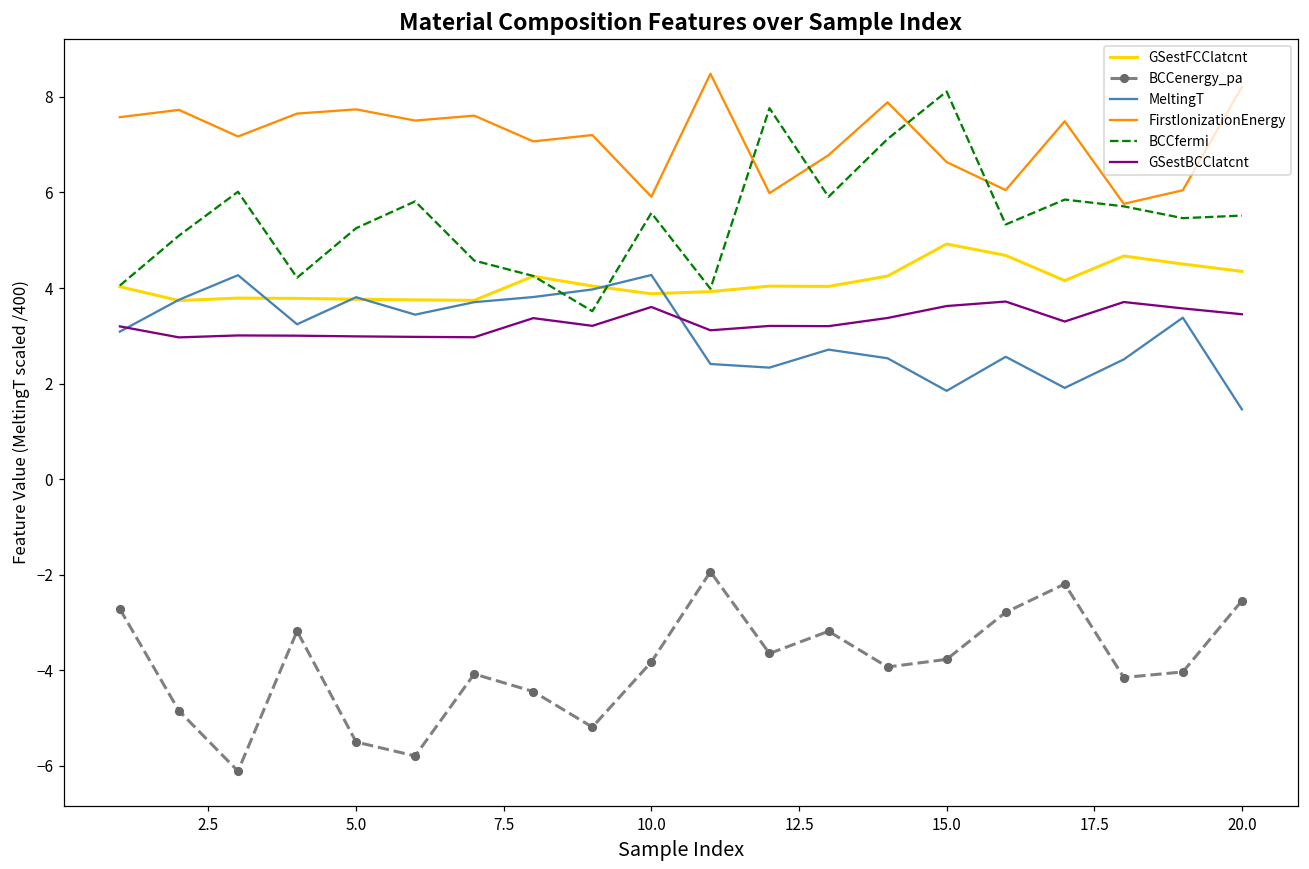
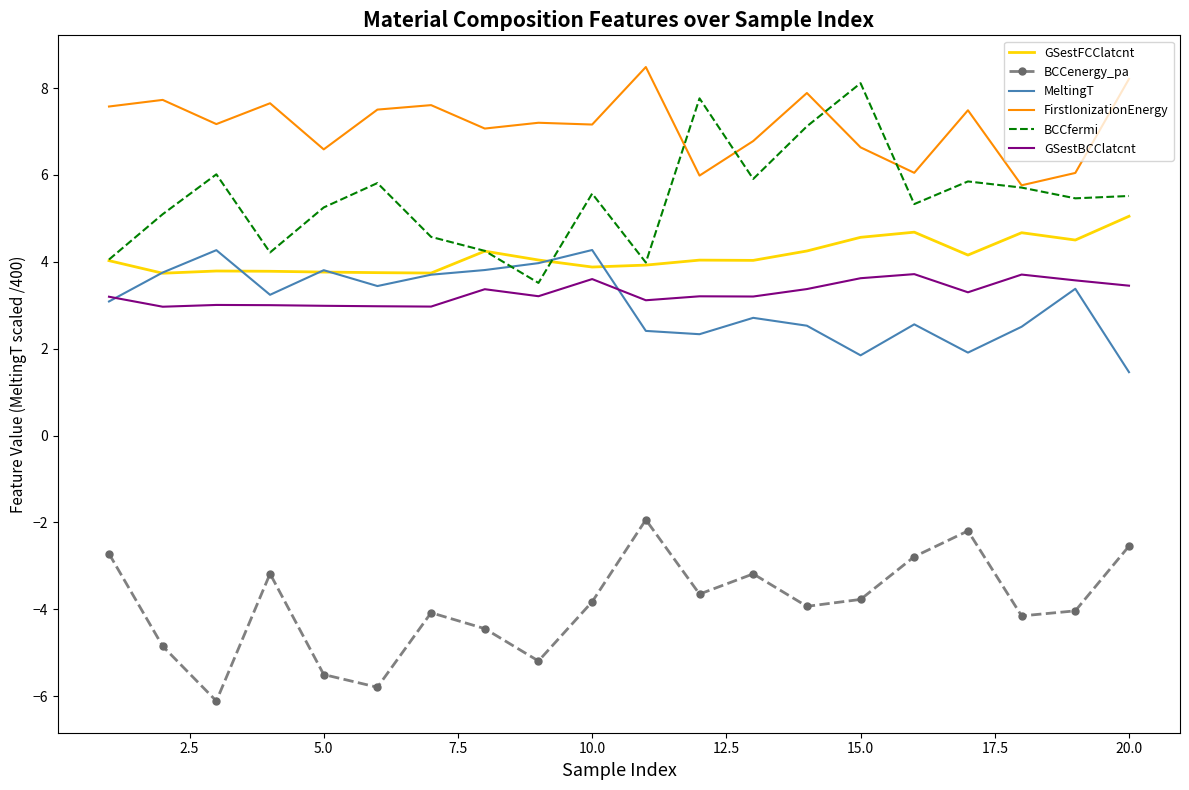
  {
    "GSestFCClatcnt": {
      "10.0": 3.9,
-     "15.0": 4.9,
-     "20.0": 4.3
+     "15.0": 4.6,
+     "20.0": 5.0
    },
    "BCCenergy_pa": {
      "5.0": -5.5,
      "10.0": -3.8,
      "15.0": -3.8,
      "20.0": -2.5
    },
    "MeltingT": {
      "10.0": 4.3,
      "15.0": 1.8,
      "20.0": 1.5
    },
    "FirstIonizationEnergy": {
-     "5.0": 7.7,
-     "10.0": 5.9,
+     "5.0": 6.6,
+     "10.0": 7.2,
      "15.0": 6.6
    },
    "BCCfermi": {
      "5.0": 5.3,
      "10.0": 5.6,
      "15.0": 8.1,
      "20.0": 5.5
    },
    "GSestBCClatcnt": {
      "5.0": 3.0,
      "10.0": 3.6,
      "15.0": 3.6,
      "20.0": 3.5
    }
  }
